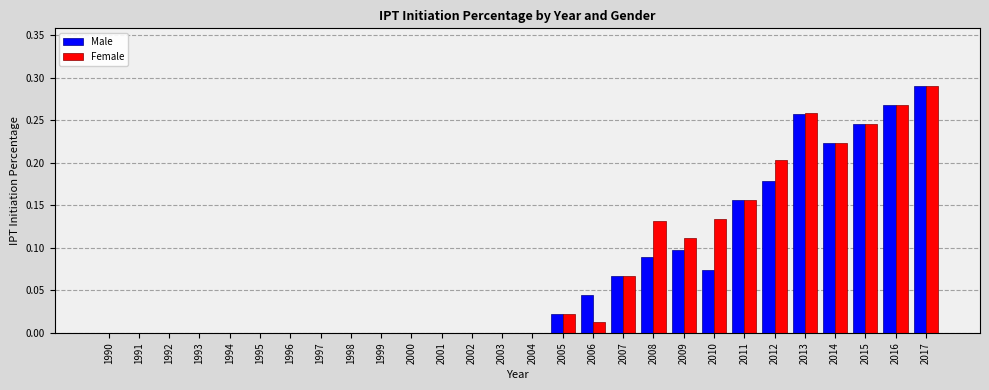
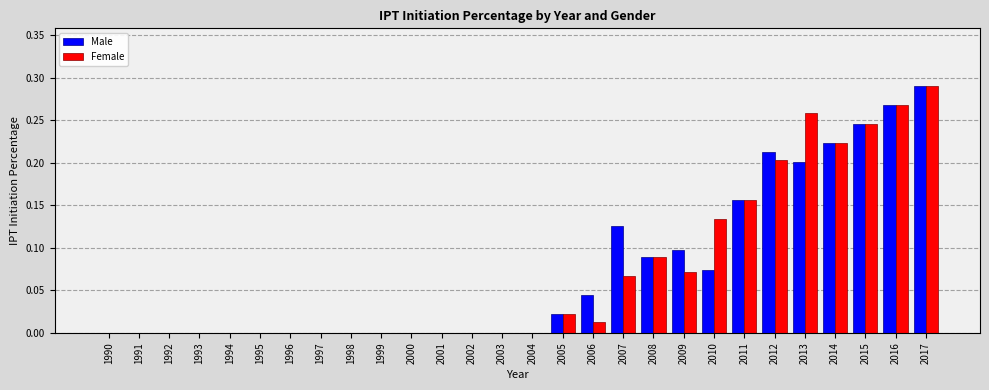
  {
    "Male": {
      "1990": 0.00,
      "1991": 0.00,
      "1992": 0.00,
      "1993": 0.00,
      "1994": 0.00,
      "1995": 0.00,
      "1996": 0.00,
      "1997": 0.00,
      "1998": 0.00,
      "1999": 0.00,
      "2000": 0.00,
      "2001": 0.00,
      "2002": 0.00,
      "2003": 0.00,
      "2004": 0.00,
      "2005": 0.02,
      "2006": 0.04,
-     "2007": 0.07,
+     "2007": 0.13,
      "2008": 0.09,
      "2009": 0.10,
      "2010": 0.07,
      "2011": 0.16,
-     "2012": 0.18,
-     "2013": 0.26,
+     "2012": 0.21,
+     "2013": 0.20,
      "2014": 0.22,
      "2015": 0.25,
      "2016": 0.27,
      "2017": 0.29
    },
    "Female": {
      "1990": 0.00,
      "1991": 0.00,
      "1992": 0.00,
      "1993": 0.00,
      "1994": 0.00,
      "1995": 0.00,
      "1996": 0.00,
      "1997": 0.00,
      "1998": 0.00,
      "1999": 0.00,
      "2000": 0.00,
      "2001": 0.00,
      "2002": 0.00,
      "2003": 0.00,
      "2004": 0.00,
      "2005": 0.02,
      "2006": 0.01,
      "2007": 0.07,
-     "2008": 0.13,
-     "2009": 0.11,
+     "2008": 0.09,
+     "2009": 0.07,
      "2010": 0.13,
      "2011": 0.16,
      "2012": 0.20,
      "2013": 0.26,
      "2014": 0.22,
      "2015": 0.25,
      "2016": 0.27,
      "2017": 0.29
    }
  }
